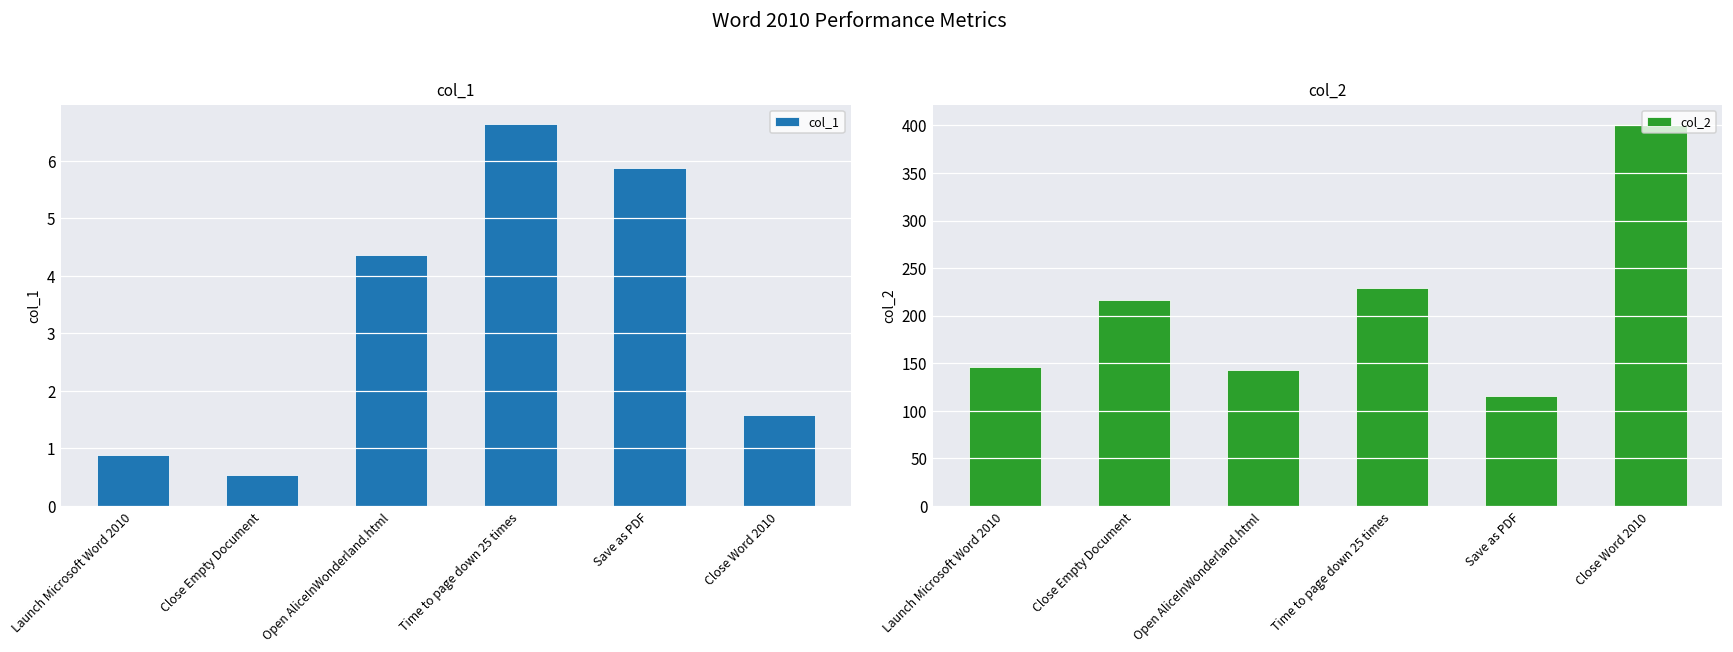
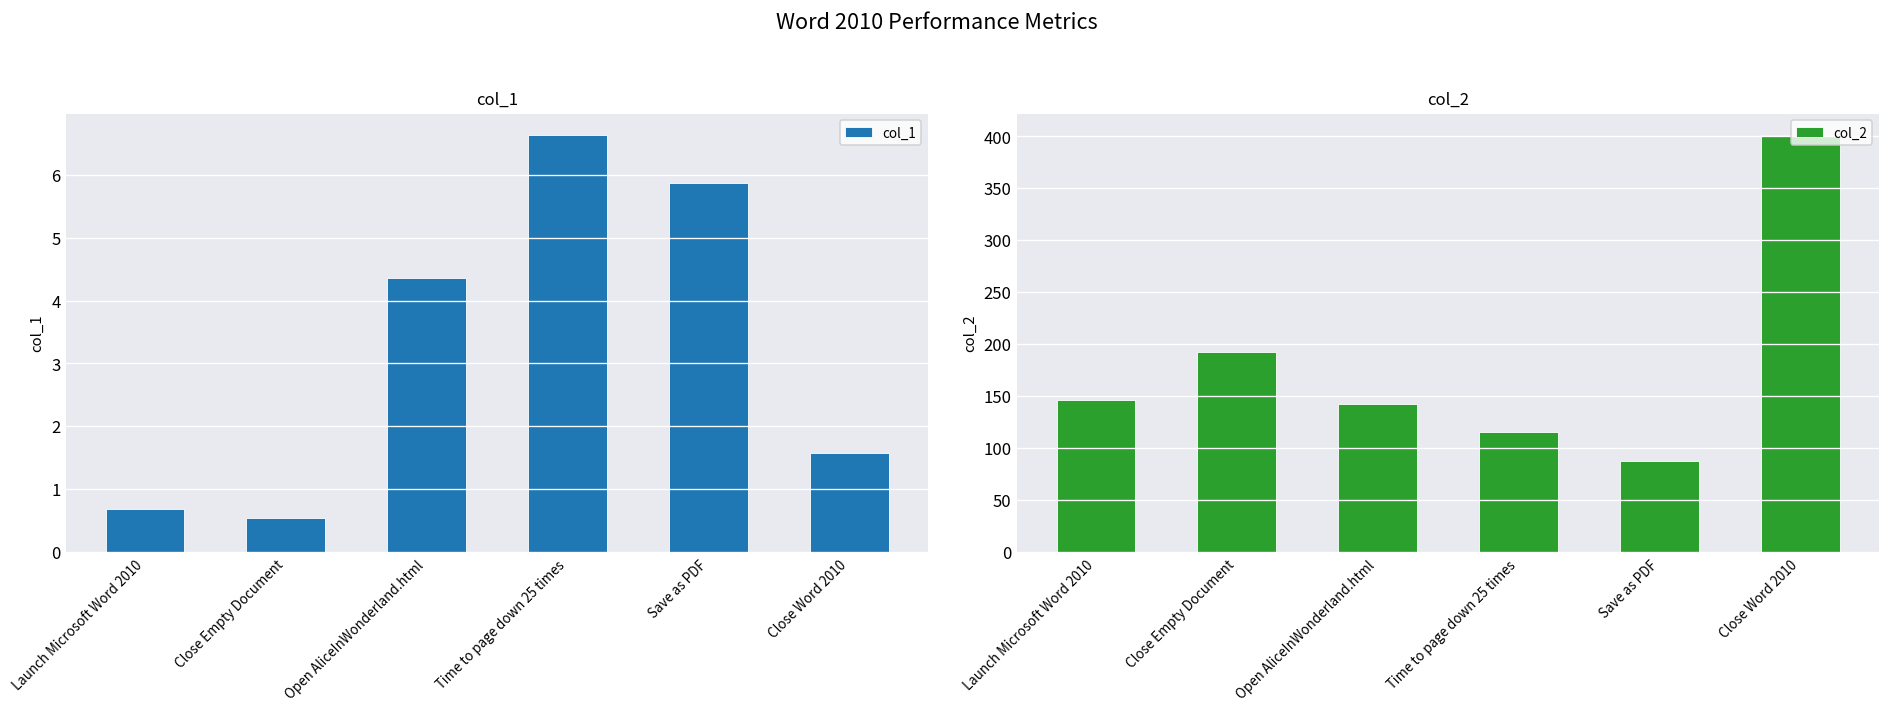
  {
    "col_1": {
-     "Launch Microsoft Word 2010": 0.9,
+     "Launch Microsoft Word 2010": 0.7,
      "Close Empty Document": 0.5,
      "Open AliceInWonderland.html": 4.4,
      "Time to page down 25 times": 6.6,
      "Save as PDF": 5.9,
      "Close Word 2010": 1.6
    },
    "col_2": {
      "Launch Microsoft Word 2010": 150,
-     "Close Empty Document": 220,
+     "Close Empty Document": 190,
      "Open AliceInWonderland.html": 140,
-     "Time to page down 25 times": 230,
-     "Save as PDF": 120
+     "Time to page down 25 times": 110,
+     "Save as PDF": 90
    }
  }
